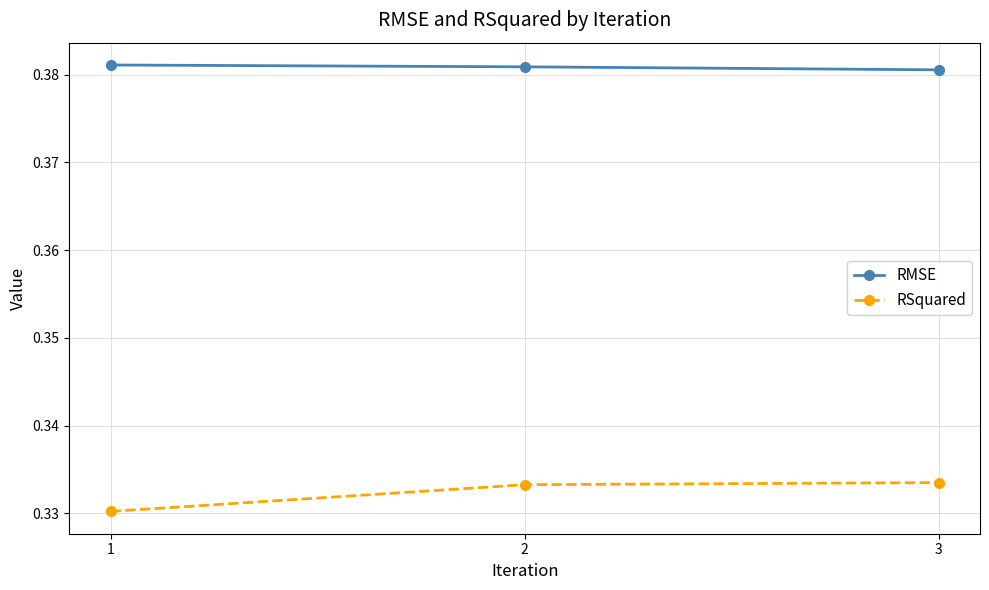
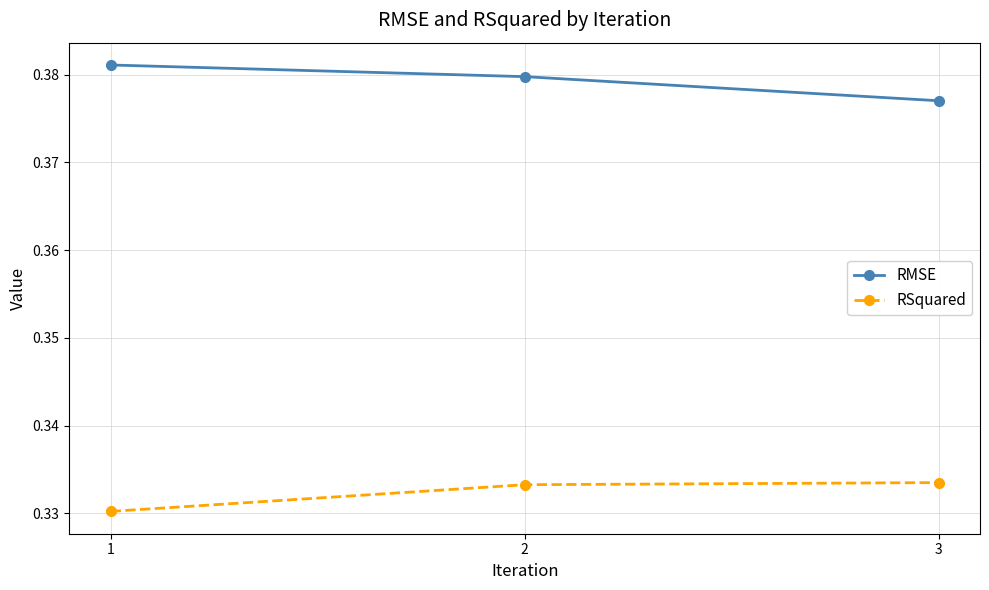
  {
    "RMSE": {
      "1": 0.381,
-     "2": 0.381,
-     "3": 0.381
+     "2": 0.380,
+     "3": 0.377
    },
    "RSquared": {
      "1": 0.330,
      "2": 0.333,
      "3": 0.334
    }
  }
